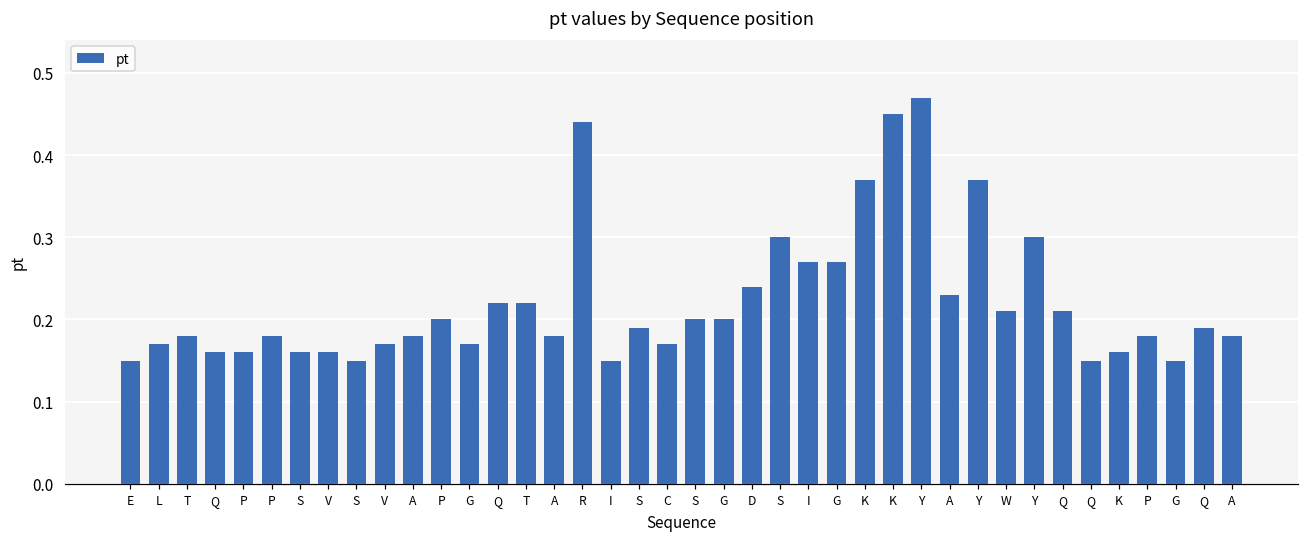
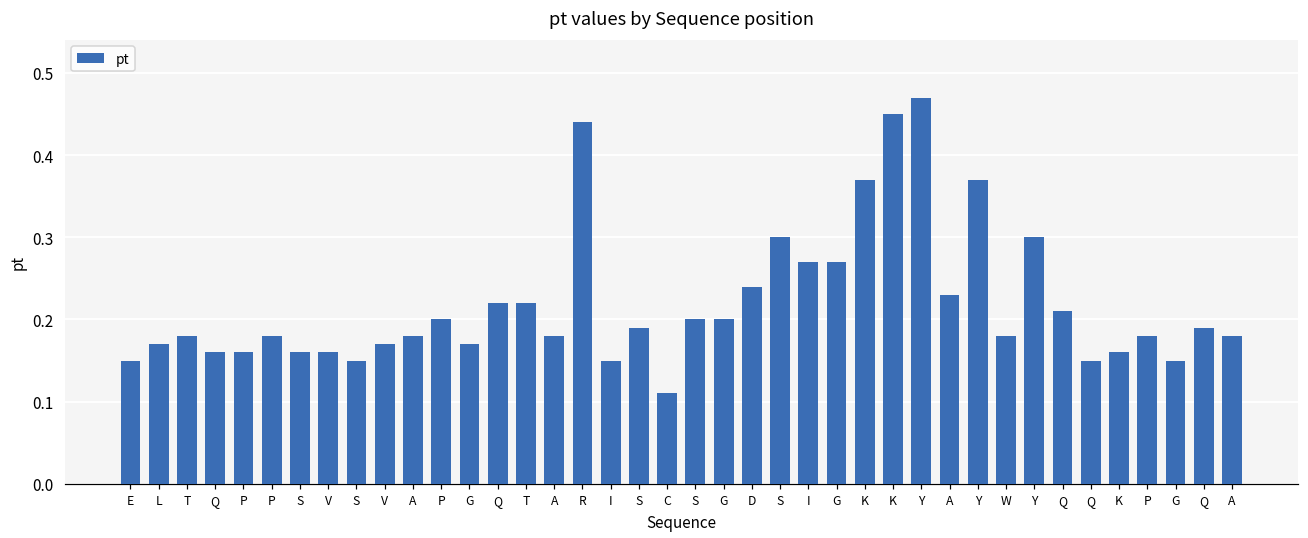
  {
    "E": 0.15,
    "L": 0.17,
    "R": 0.44,
-   "C": 0.17,
+   "C": 0.11,
    "D": 0.24,
-   "W": 0.21
+   "W": 0.18
  }
